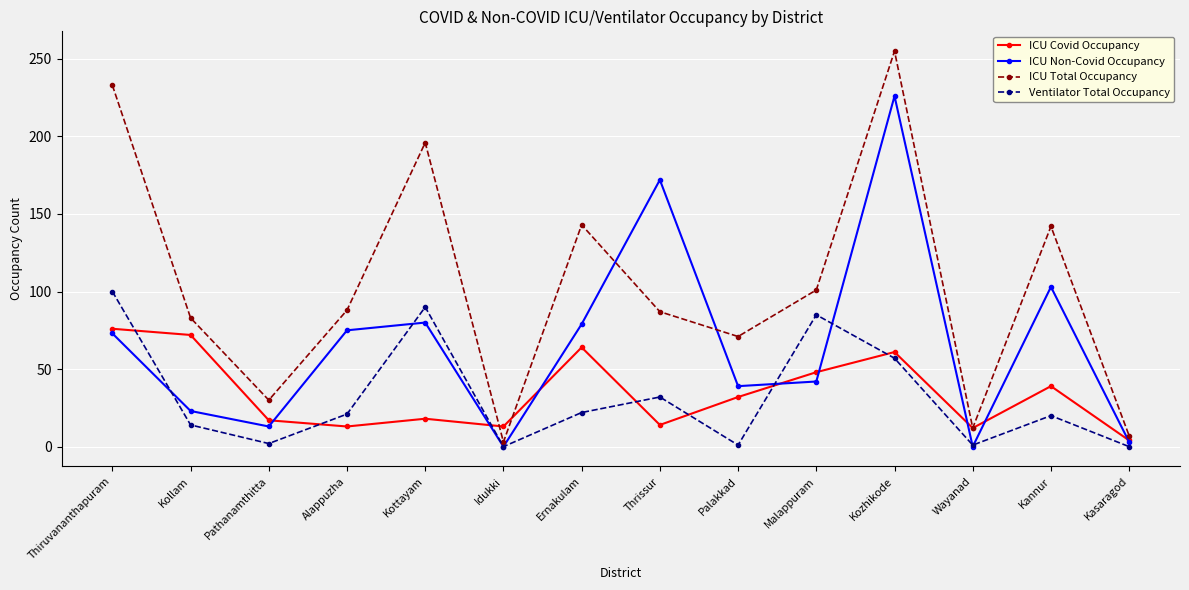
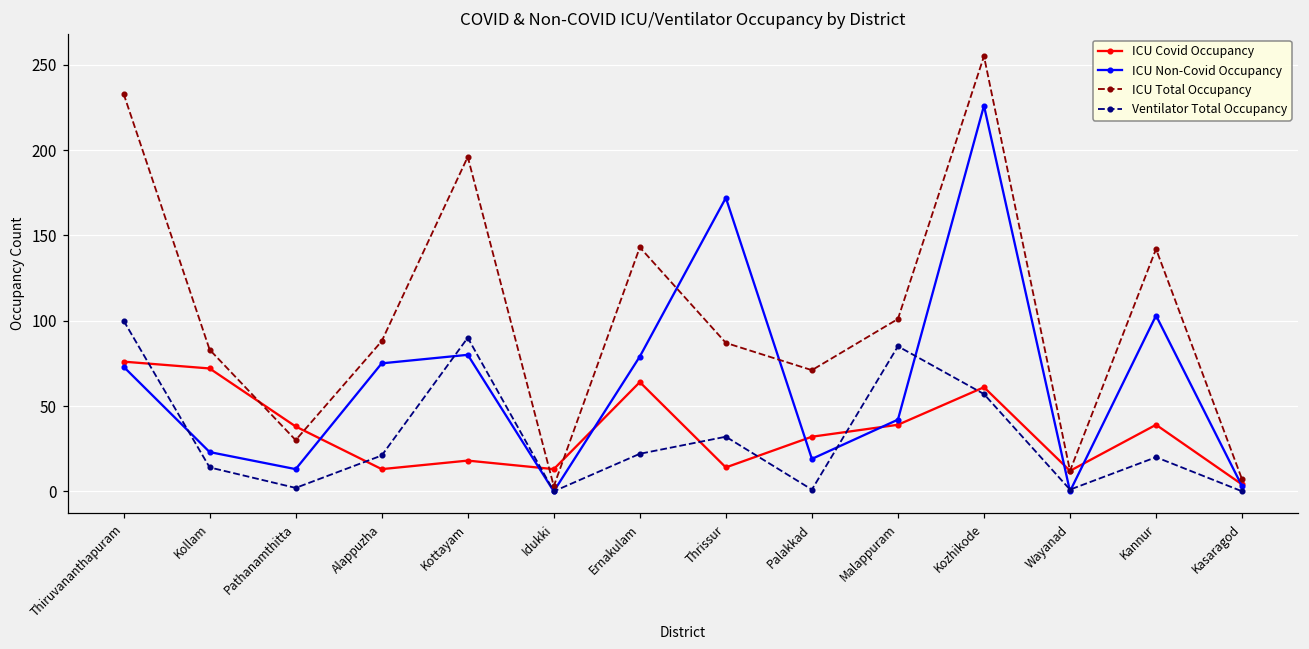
  {
    "ICU Covid Occupancy": {
      "Thiruvananthapuram": 76,
      "Kollam": 72,
-     "Pathanamthitta": 17,
+     "Pathanamthitta": 38,
      "Alappuzha": 13,
      "Kottayam": 18,
      "Idukki": 13,
      "Ernakulam": 64,
      "Thrissur": 14,
      "Palakkad": 32,
-     "Malappuram": 48,
+     "Malappuram": 39,
      "Kozhikode": 61,
      "Kannur": 39
    },
    "ICU Non-Covid Occupancy": {
      "Thiruvananthapuram": 73,
      "Kollam": 23,
      "Pathanamthitta": 13,
      "Alappuzha": 75,
      "Kottayam": 80,
      "Ernakulam": 79,
      "Thrissur": 172,
-     "Palakkad": 39,
+     "Palakkad": 19,
      "Malappuram": 42,
      "Kozhikode": 226,
      "Kannur": 103
    },
    "ICU Total Occupancy": {
      "Thiruvananthapuram": 233,
      "Kollam": 83,
      "Pathanamthitta": 30,
      "Alappuzha": 88,
      "Kottayam": 196,
      "Idukki": 3,
      "Ernakulam": 143,
      "Thrissur": 87,
      "Palakkad": 71,
      "Malappuram": 101,
      "Kozhikode": 255,
      "Kannur": 142,
      "Kasaragod": 7
    },
    "Ventilator Total Occupancy": {
      "Thiruvananthapuram": 100,
      "Kollam": 14,
      "Pathanamthitta": 2,
      "Alappuzha": 21,
      "Kottayam": 90,
      "Ernakulam": 22,
      "Thrissur": 32,
      "Palakkad": 1,
      "Malappuram": 85,
      "Kozhikode": 57,
      "Kannur": 20,
      "Kasaragod": 0
    }
  }
